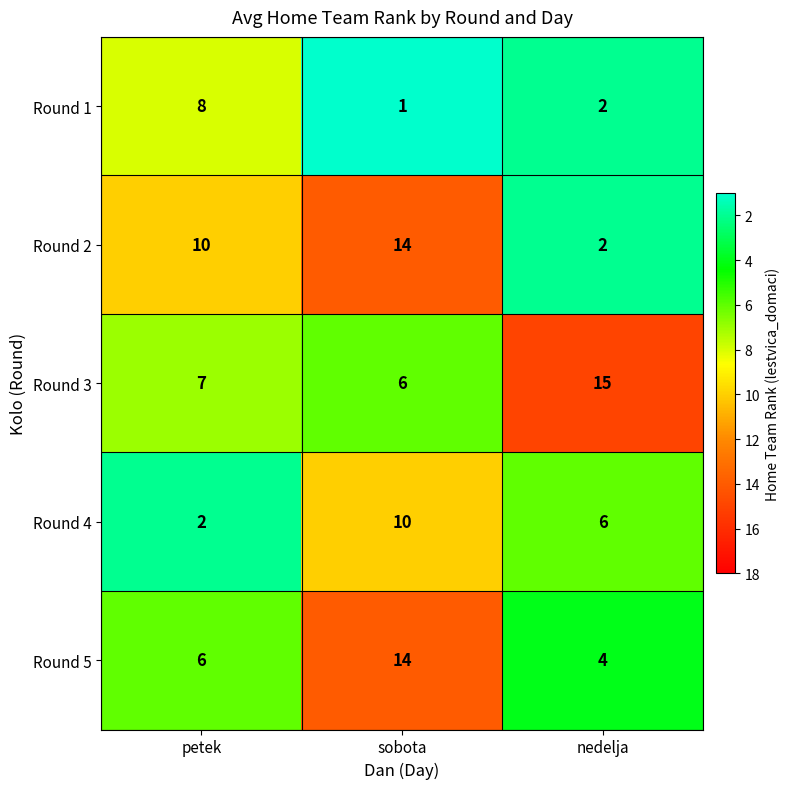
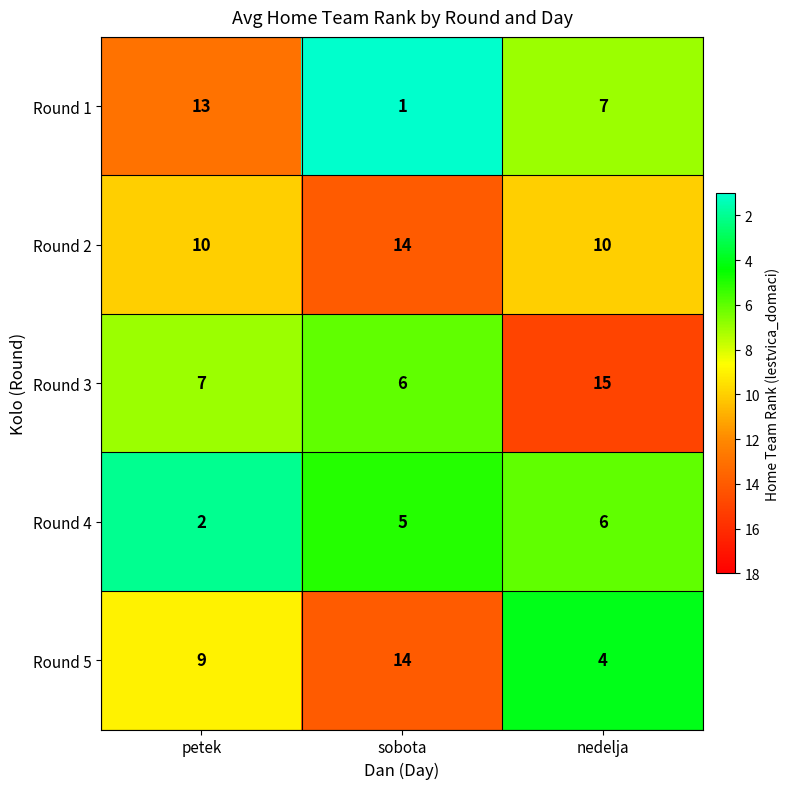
  {
    "Round 1": {
-     "petek": 8,
+     "petek": 13,
      "sobota": 1,
-     "nedelja": 2
+     "nedelja": 7
    },
    "Round 2": {
      "petek": 10,
      "sobota": 14,
-     "nedelja": 2
+     "nedelja": 10
    },
    "Round 3": {
      "petek": 7,
      "sobota": 6,
      "nedelja": 15
    },
    "Round 4": {
      "petek": 2,
-     "sobota": 10,
+     "sobota": 5,
      "nedelja": 6
    },
    "Round 5": {
-     "petek": 6,
+     "petek": 9,
      "sobota": 14,
      "nedelja": 4
    }
  }
